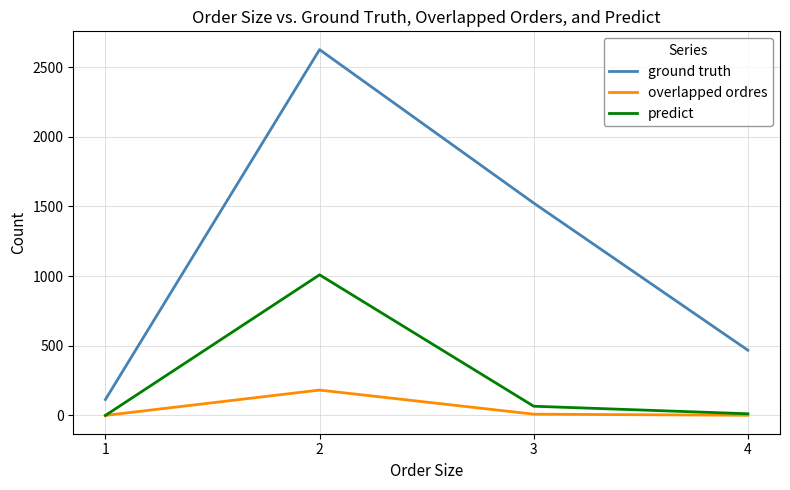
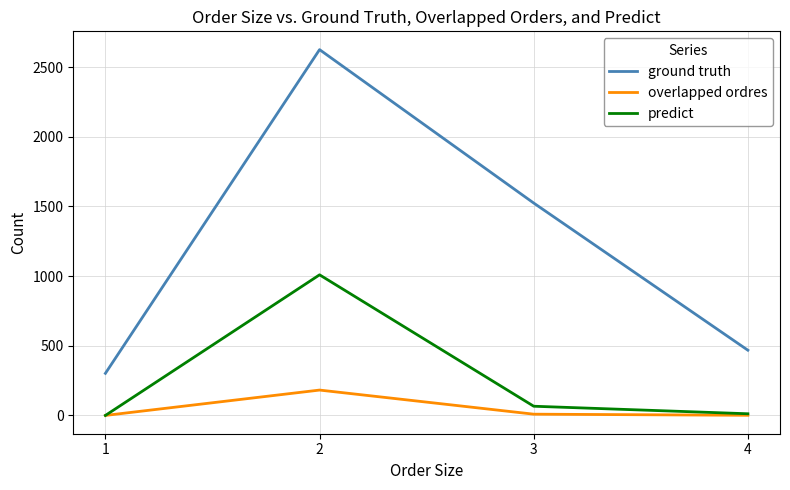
  {
    "ground truth": {
-     "1": 110,
+     "1": 300,
      "2": 2630,
      "3": 1520,
      "4": 470
    },
    "overlapped ordres": {
      "2": 180,
      "3": 10
    },
    "predict": {
      "2": 1010,
      "3": 70
    }
  }
